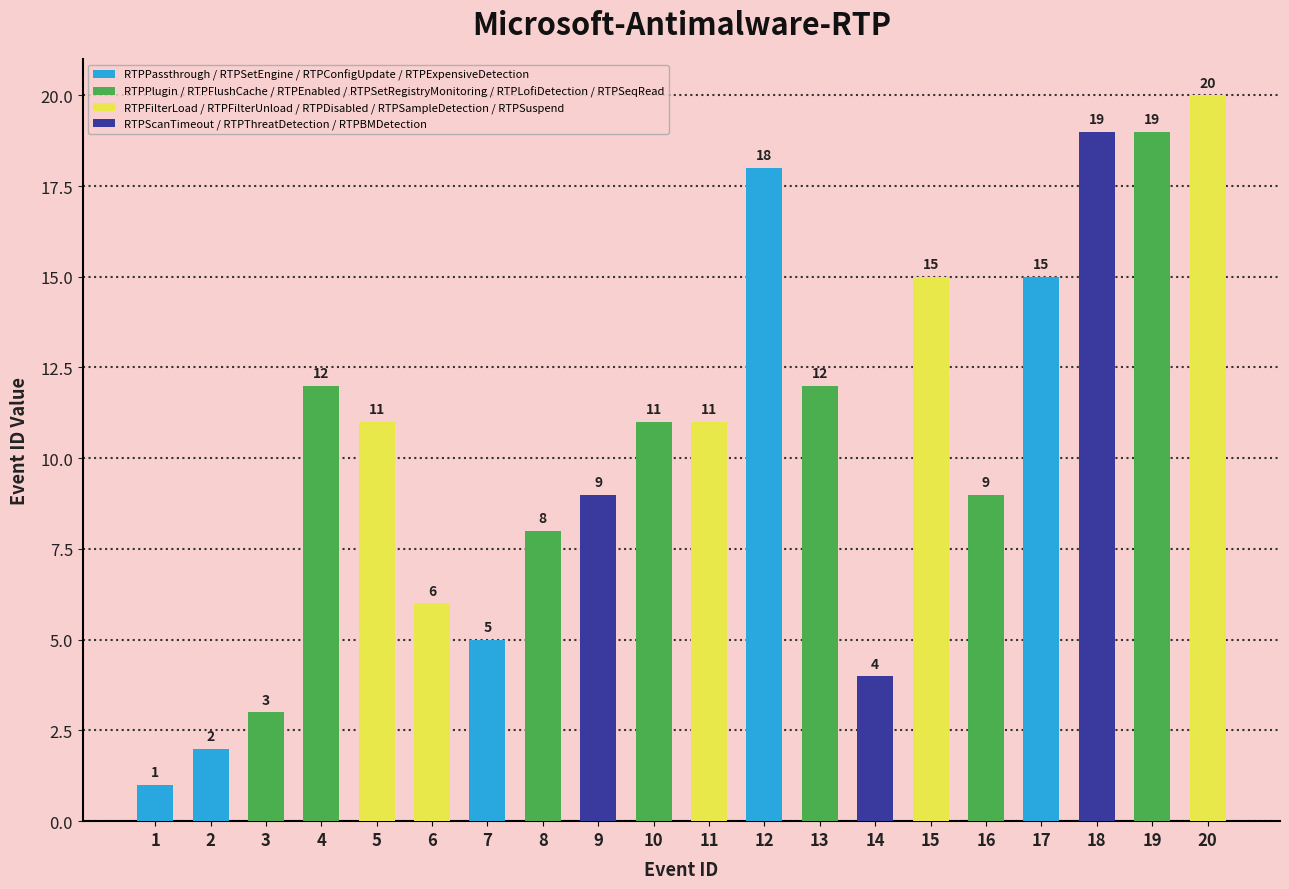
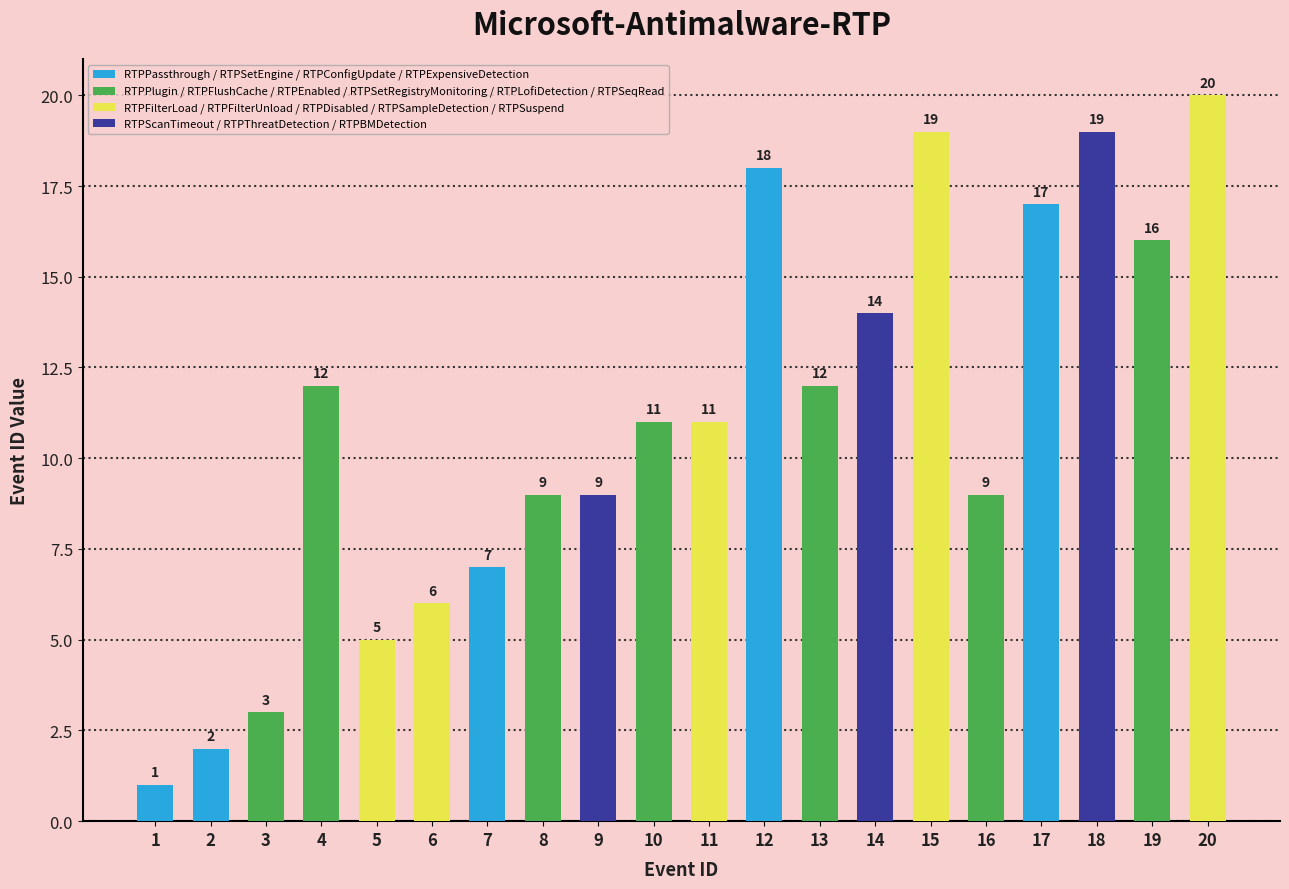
  {
    "1": 1,
    "2": 2,
    "3": 3,
    "4": 12,
-   "5": 11,
+   "5": 5,
    "6": 6,
-   "7": 5,
-   "8": 8,
+   "7": 7,
+   "8": 9,
    "9": 9,
    "10": 11,
    "11": 11,
    "12": 18,
    "13": 12,
-   "14": 4,
-   "15": 15,
+   "14": 14,
+   "15": 19,
    "16": 9,
-   "17": 15,
+   "17": 17,
    "18": 19,
-   "19": 19,
+   "19": 16,
    "20": 20
  }
